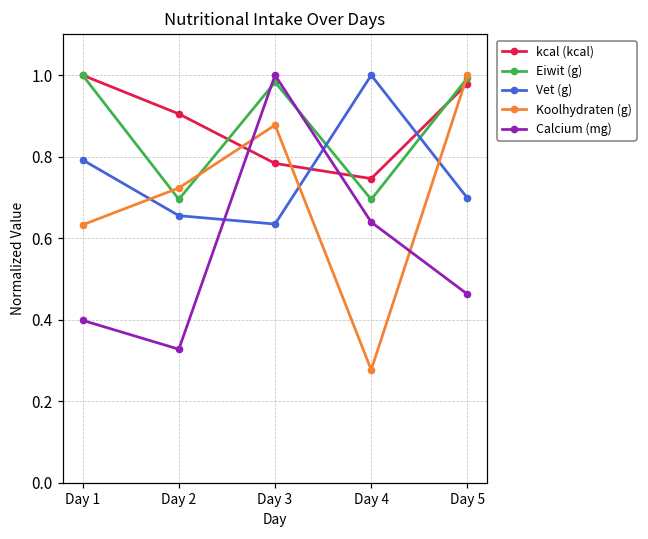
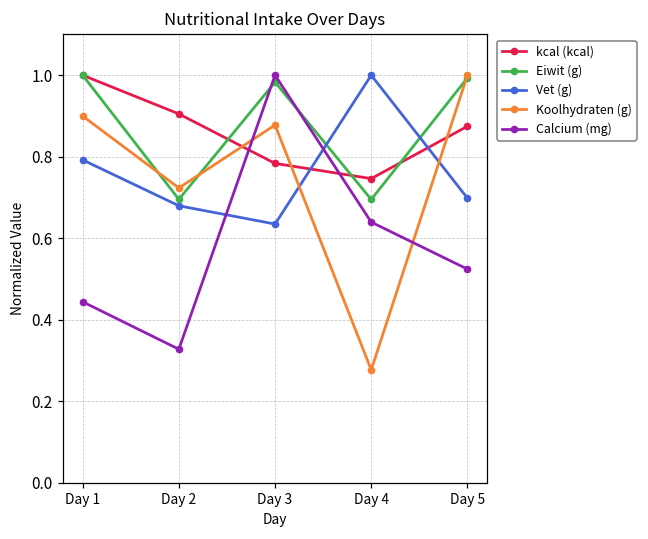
  {
    "kcal (kcal)": {
      "Day 2": 0.91,
      "Day 3": 0.78,
      "Day 4": 0.75,
-     "Day 5": 0.98
+     "Day 5": 0.87
    },
    "Eiwit (g)": {
      "Day 2": 0.70,
      "Day 3": 0.98,
      "Day 4": 0.69
    },
    "Vet (g)": {
      "Day 1": 0.79,
-     "Day 2": 0.66,
+     "Day 2": 0.68,
      "Day 3": 0.63,
      "Day 4": 1.00,
      "Day 5": 0.70
    },
    "Koolhydraten (g)": {
-     "Day 1": 0.63,
+     "Day 1": 0.90,
      "Day 2": 0.72,
      "Day 3": 0.88,
      "Day 4": 0.28
    },
    "Calcium (mg)": {
-     "Day 1": 0.40,
+     "Day 1": 0.44,
      "Day 2": 0.33,
      "Day 3": 1.00,
      "Day 4": 0.64,
-     "Day 5": 0.46
+     "Day 5": 0.52
    }
  }
